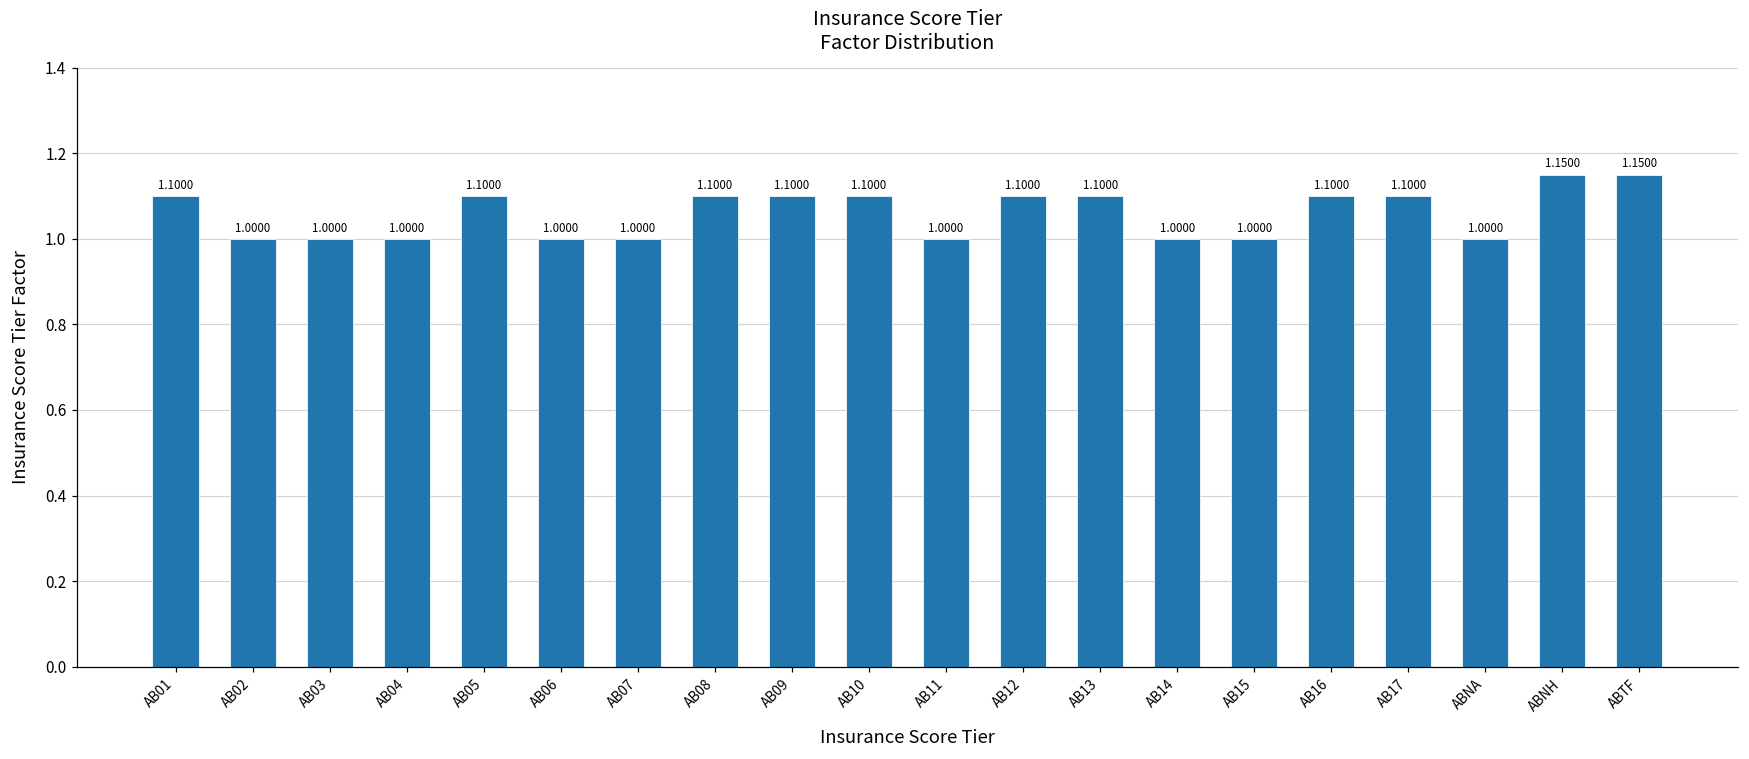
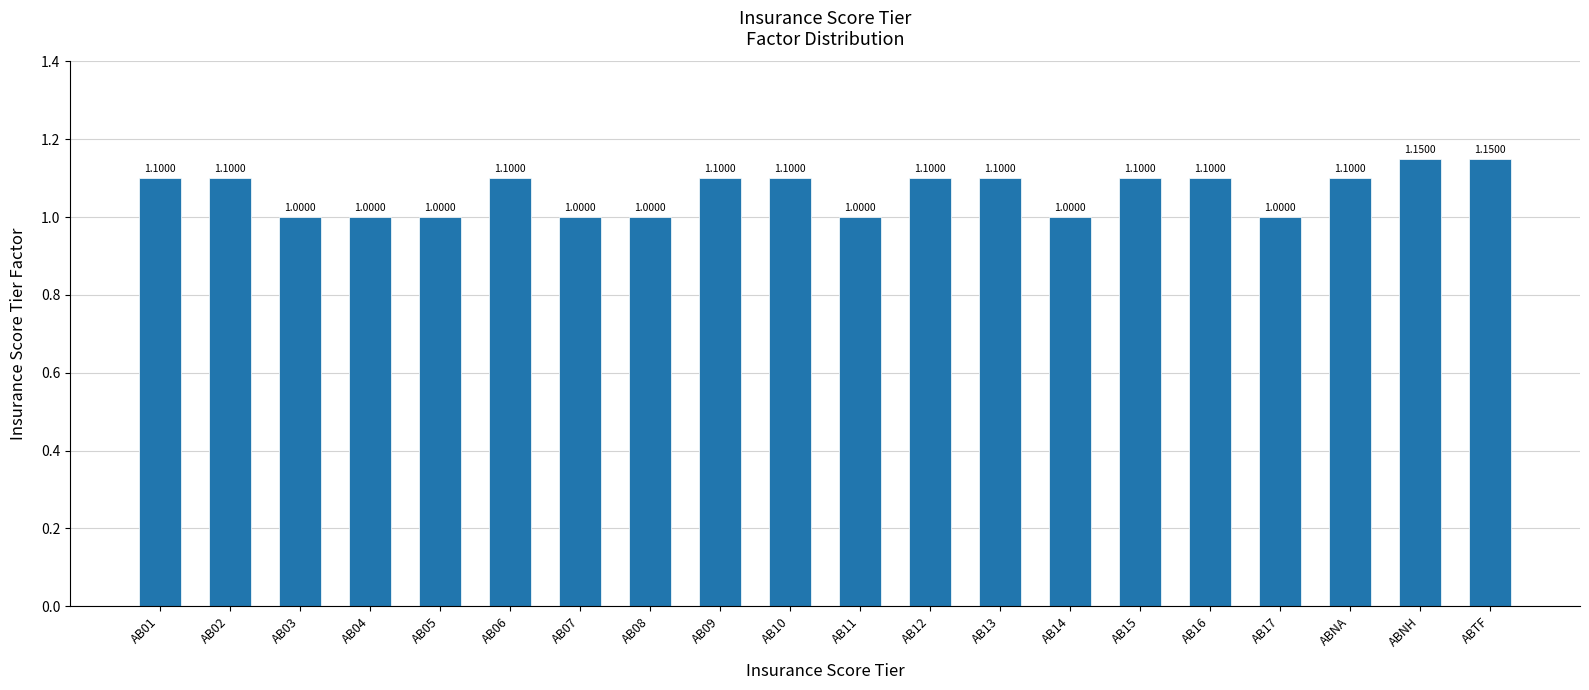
  {
    "AB01": 1.1000,
-   "AB02": 1.0000,
+   "AB02": 1.1000,
    "AB03": 1.0000,
    "AB04": 1.0000,
-   "AB05": 1.1000,
-   "AB06": 1.0000,
+   "AB05": 1.0000,
+   "AB06": 1.1000,
    "AB07": 1.0000,
-   "AB08": 1.1000,
+   "AB08": 1.0000,
    "AB09": 1.1000,
    "AB10": 1.1000,
    "AB11": 1.0000,
    "AB12": 1.1000,
    "AB13": 1.1000,
    "AB14": 1.0000,
-   "AB15": 1.0000,
+   "AB15": 1.1000,
    "AB16": 1.1000,
-   "AB17": 1.1000,
-   "ABNA": 1.0000,
+   "AB17": 1.0000,
+   "ABNA": 1.1000,
    "ABNH": 1.1500,
    "ABTF": 1.1500
  }
